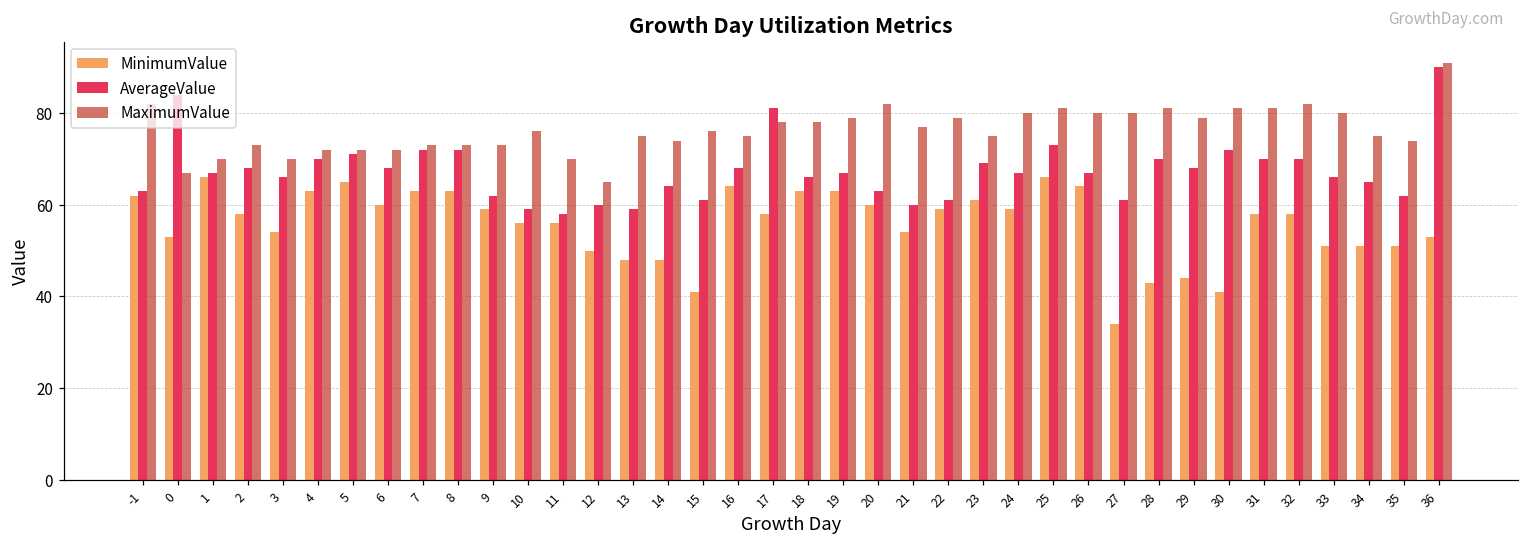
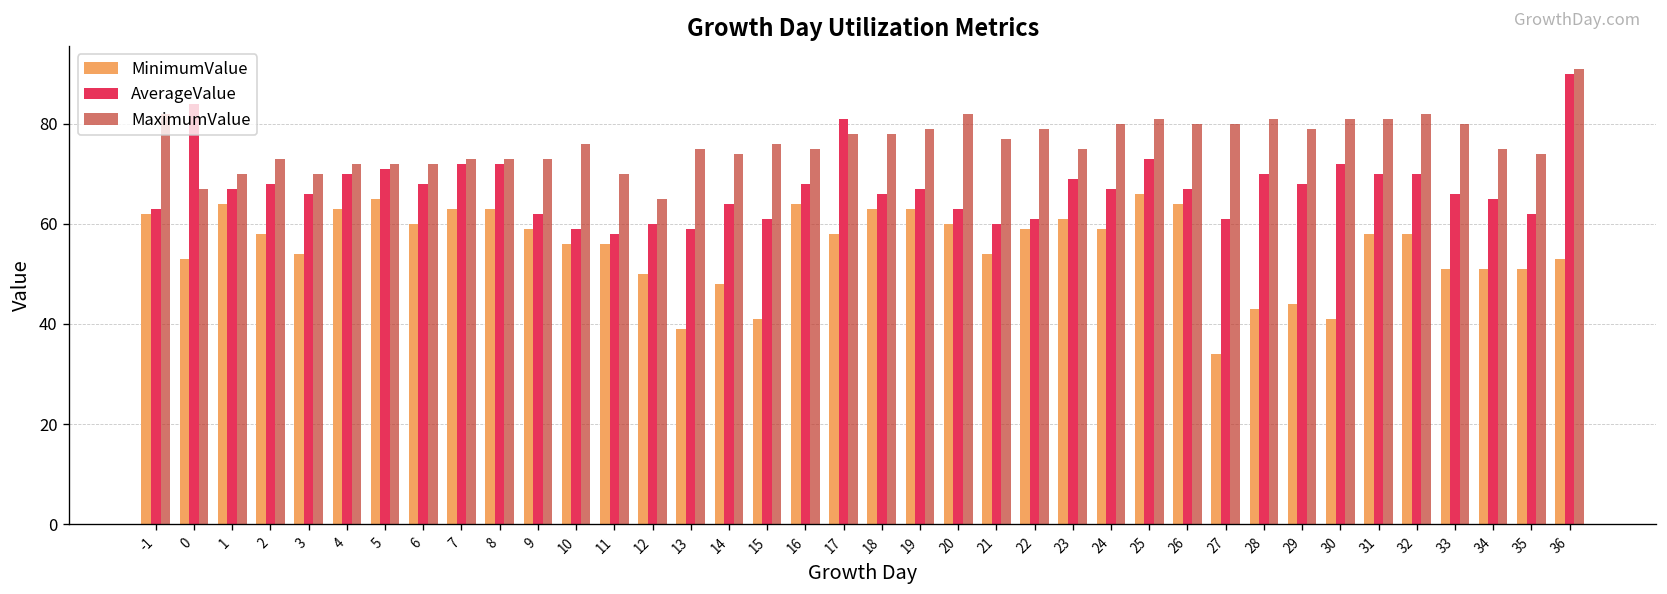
  {
    "MinimumValue": {
      "-1": 62,
      "0": 53,
-     "1": 66,
+     "1": 64,
      "2": 58,
      "3": 54,
      "4": 63,
      "5": 65,
      "6": 60,
      "7": 63,
      "8": 63,
      "9": 59,
      "10": 56,
      "11": 56,
      "12": 50,
-     "13": 48,
+     "13": 39,
      "14": 48,
      "15": 41,
      "16": 64,
      "17": 58,
      "18": 63,
      "19": 63,
      "20": 60,
      "21": 54,
      "22": 59,
      "23": 61,
      "24": 59,
      "25": 66,
      "26": 64,
      "27": 34,
      "28": 43,
      "29": 44,
      "30": 41,
      "31": 58,
      "32": 58,
      "33": 51,
      "34": 51,
      "35": 51,
      "36": 53
    },
    "AverageValue": {
      "-1": 63,
      "1": 67,
      "2": 68,
      "3": 66,
      "4": 70,
      "5": 71,
      "6": 68,
      "7": 72,
      "8": 72,
      "9": 62,
      "10": 59,
      "11": 58,
      "12": 60,
      "13": 59,
      "14": 64,
      "15": 61,
      "16": 68,
      "17": 81,
      "18": 66,
      "19": 67,
      "20": 63,
      "21": 60,
      "22": 61,
      "23": 69,
      "24": 67,
      "25": 73,
      "26": 67,
      "27": 61,
      "28": 70,
      "29": 68,
      "30": 72,
      "31": 70,
      "32": 70,
      "33": 66,
      "34": 65,
      "35": 62,
      "36": 90
    },
    "MaximumValue": {
      "0": 67,
      "1": 70,
      "2": 73,
      "3": 70,
      "4": 72,
      "5": 72,
      "6": 72,
      "7": 73,
      "8": 73,
      "9": 73,
      "10": 76,
      "11": 70,
      "12": 65,
      "13": 75,
      "14": 74,
      "15": 76,
      "16": 75,
      "17": 78,
      "18": 78,
      "19": 79,
      "20": 82,
      "21": 77,
      "22": 79,
      "23": 75,
      "24": 80,
      "25": 81,
      "26": 80,
      "27": 80,
      "28": 81,
      "29": 79,
      "30": 81,
      "31": 81,
      "32": 82,
      "33": 80,
      "34": 75,
      "35": 74,
      "36": 91
    }
  }
